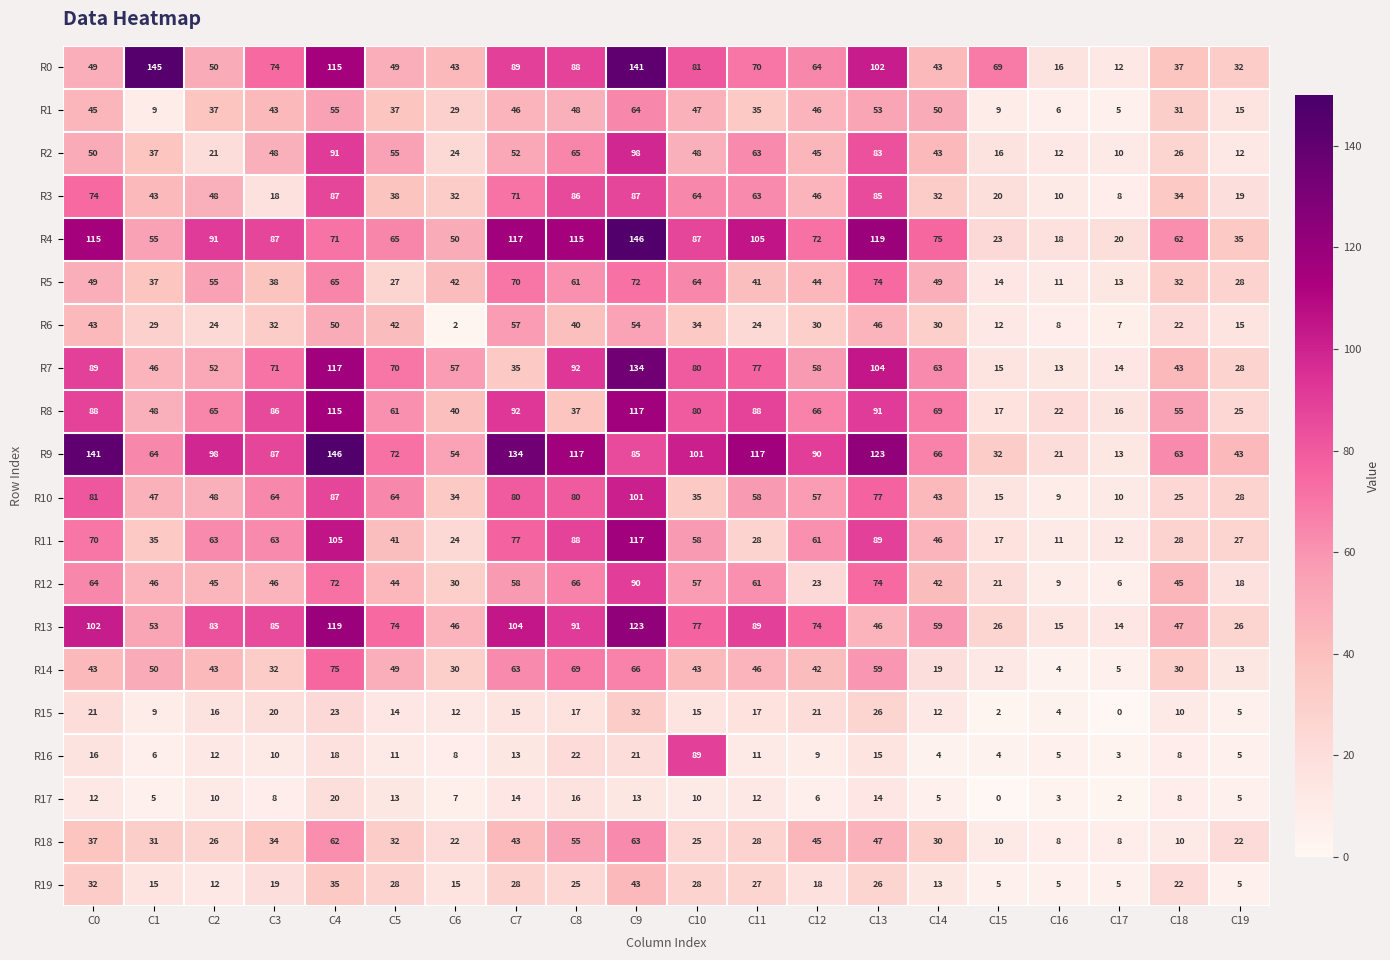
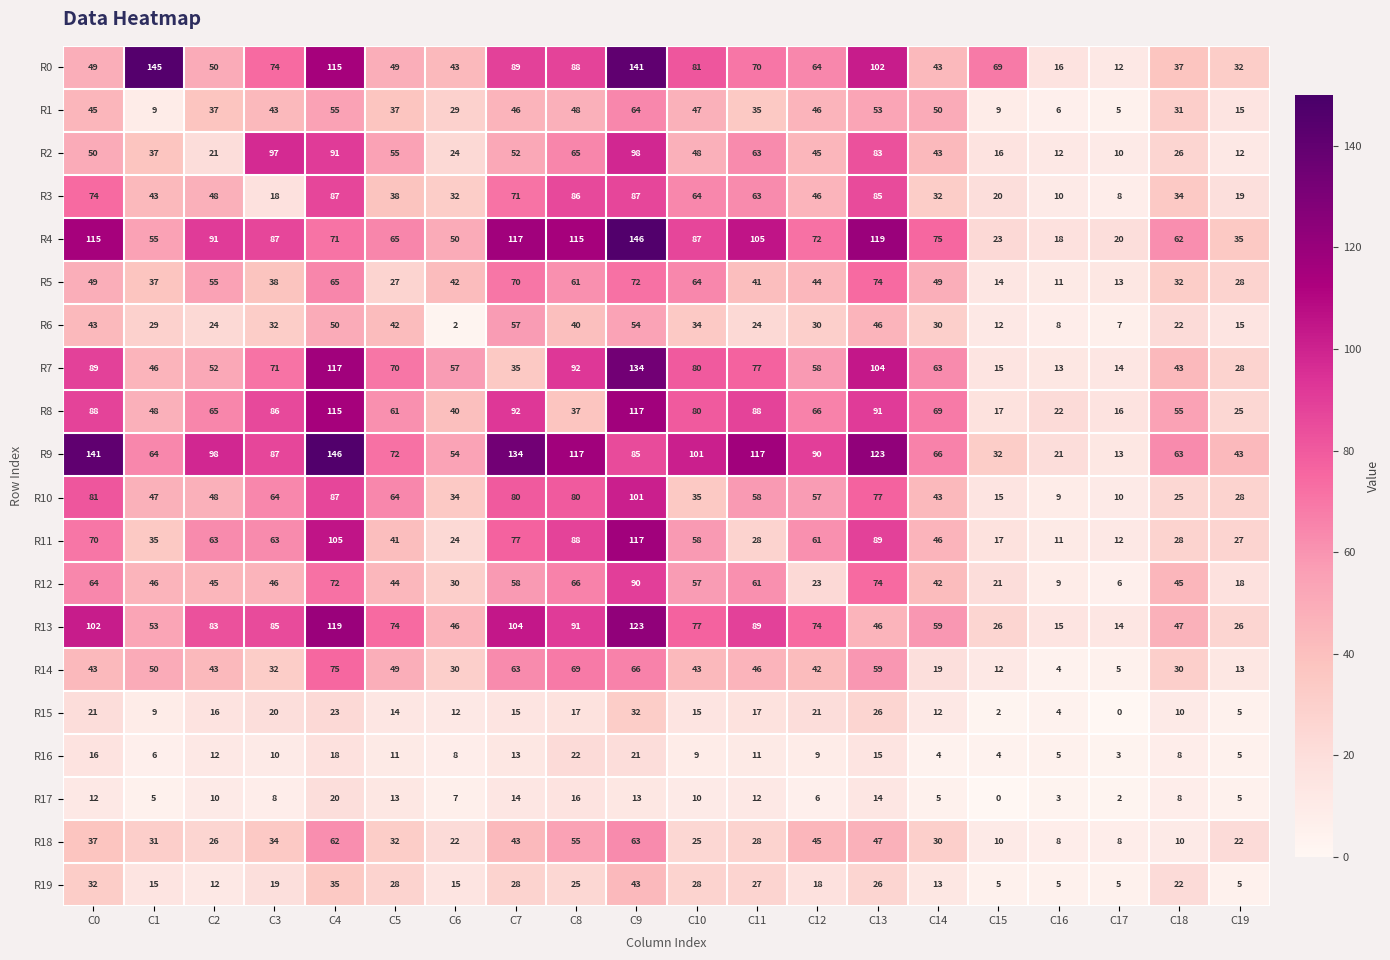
  {
    "R2": {
      "C0": 50,
      "C1": 37,
      "C2": 21,
-     "C3": 48,
+     "C3": 97,
      "C4": 91,
      "C5": 55,
      "C6": 24,
      "C7": 52,
      "C8": 65,
      "C9": 98,
      "C10": 48,
      "C11": 63,
      "C12": 45,
      "C13": 83,
      "C14": 43,
      "C15": 16,
      "C16": 12,
      "C17": 10,
      "C18": 26,
      "C19": 12
    },
    "R16": {
      "C0": 16,
      "C1": 6,
      "C2": 12,
      "C3": 10,
      "C4": 18,
      "C5": 11,
      "C6": 8,
      "C7": 13,
      "C8": 22,
      "C9": 21,
-     "C10": 89,
+     "C10": 9,
      "C11": 11,
      "C12": 9,
      "C13": 15,
      "C14": 4,
      "C15": 4,
      "C16": 5,
      "C17": 3,
      "C18": 8,
      "C19": 5
    }
  }
